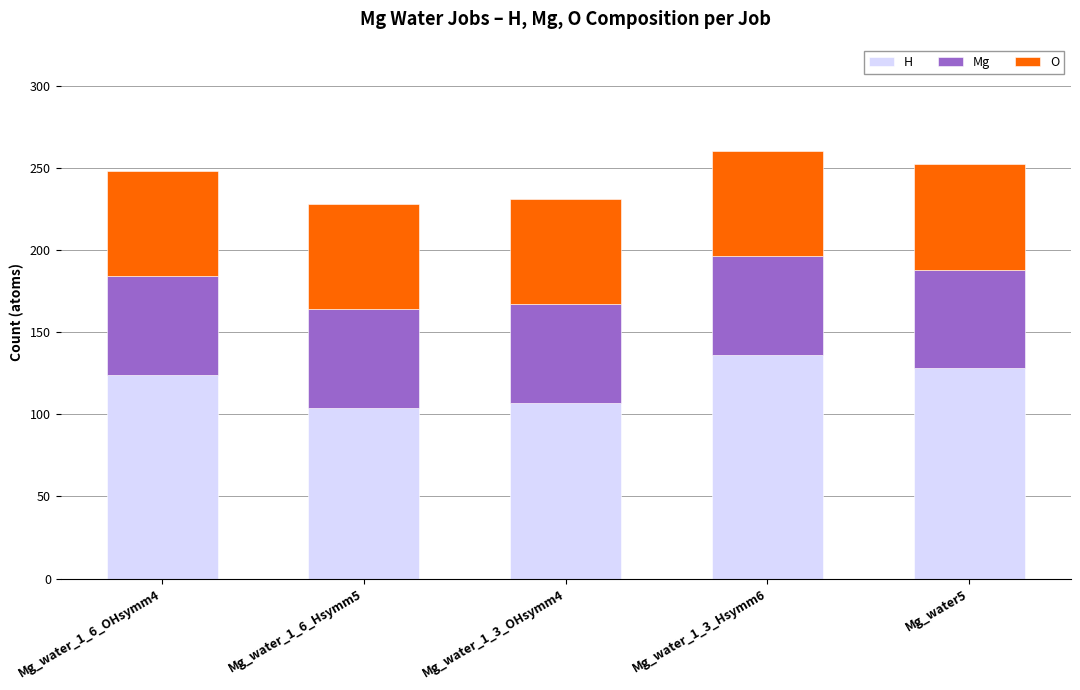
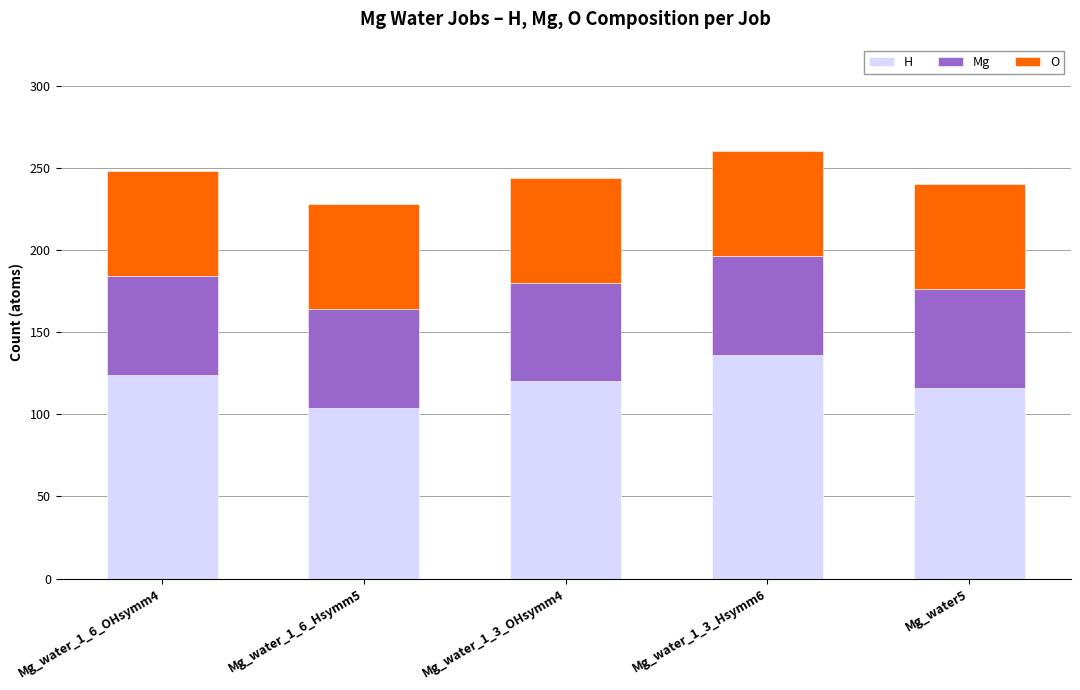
  {
    "H": {
      "Mg_water_1_6_OHsymm4": 124,
      "Mg_water_1_6_Hsymm5": 104,
-     "Mg_water_1_3_OHsymm4": 107,
+     "Mg_water_1_3_OHsymm4": 120,
      "Mg_water_1_3_Hsymm6": 136,
-     "Mg_water5": 128
+     "Mg_water5": 116
    },
    "Mg": {
      "Mg_water_1_6_OHsymm4": 60,
      "Mg_water_1_6_Hsymm5": 60,
      "Mg_water_1_3_OHsymm4": 60,
      "Mg_water_1_3_Hsymm6": 60,
      "Mg_water5": 60
    },
    "O": {
      "Mg_water_1_6_OHsymm4": 64,
      "Mg_water_1_6_Hsymm5": 64,
      "Mg_water_1_3_OHsymm4": 64,
      "Mg_water_1_3_Hsymm6": 64,
      "Mg_water5": 64
    }
  }
